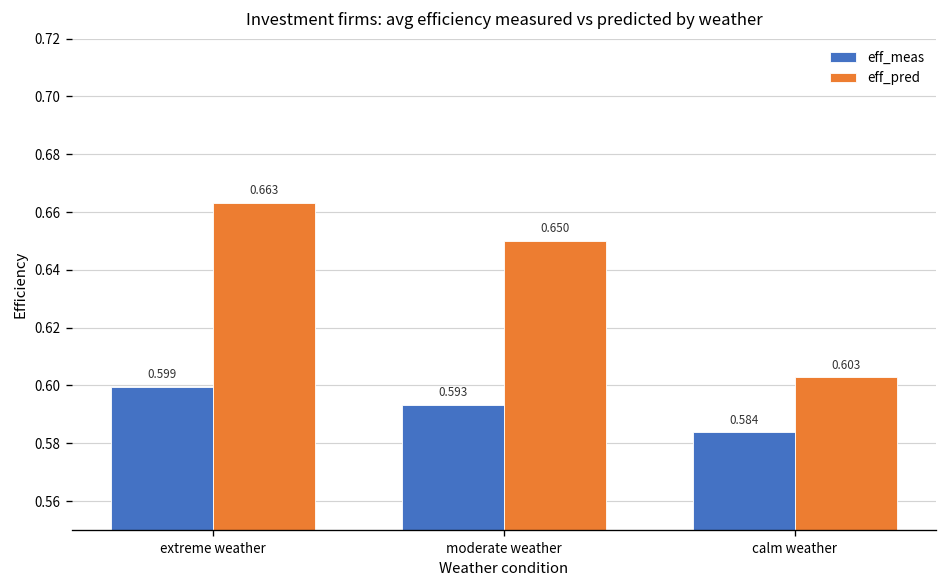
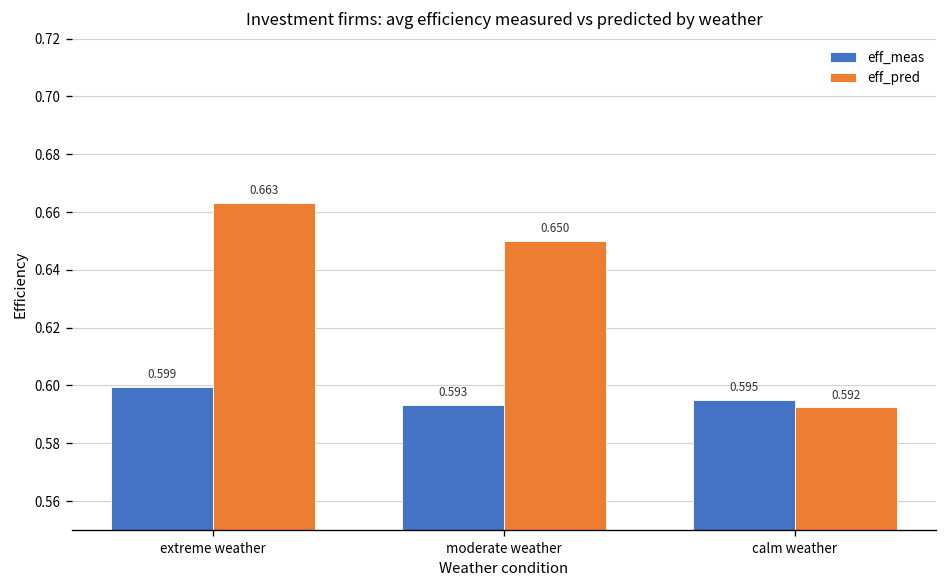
  {
    "eff_meas": {
      "extreme weather": 0.599,
      "moderate weather": 0.593,
-     "calm weather": 0.584
+     "calm weather": 0.595
    },
    "eff_pred": {
      "extreme weather": 0.663,
      "moderate weather": 0.650,
-     "calm weather": 0.603
+     "calm weather": 0.592
    }
  }
